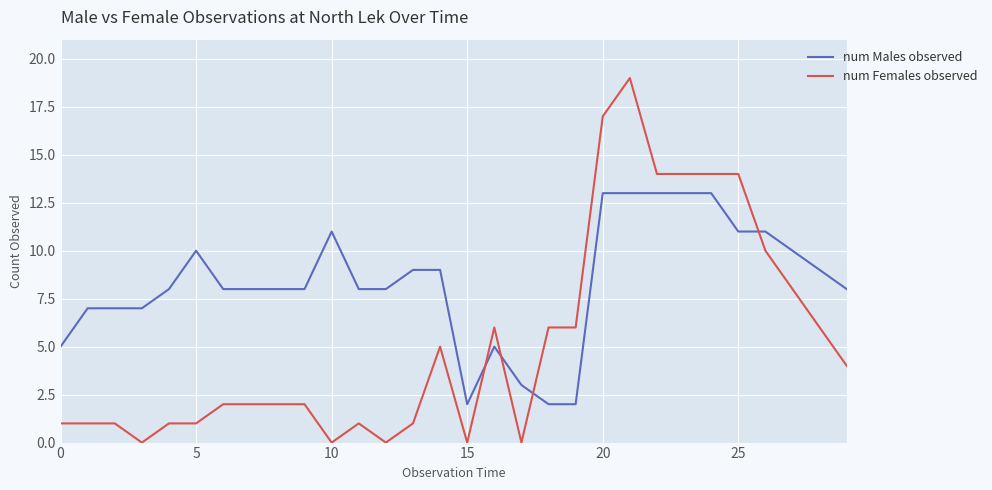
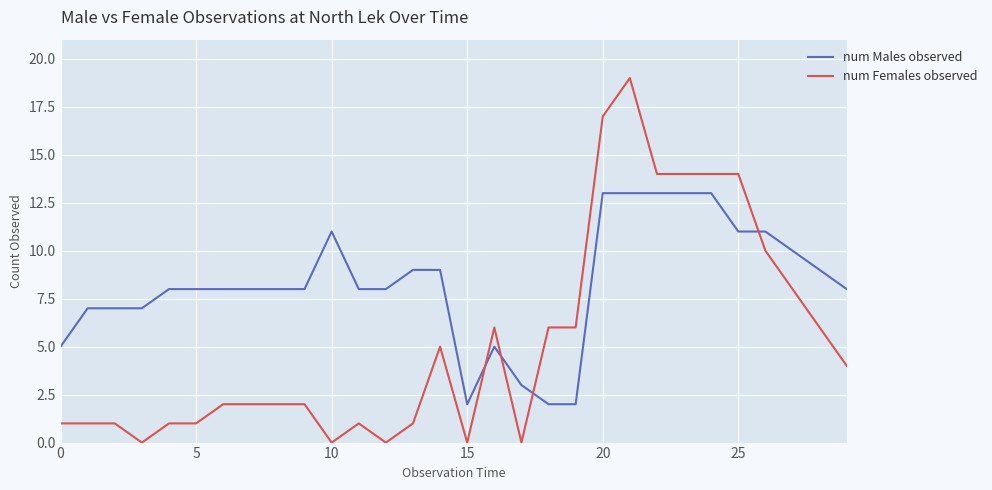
  {
    "num Males observed": {
      "0": 5,
-     "5": 10,
+     "5": 8,
      "10": 11,
      "15": 2,
      "20": 13,
      "25": 11
    },
    "num Females observed": {
      "0": 1,
      "5": 1,
      "10": 0,
      "15": 0,
      "20": 17,
      "25": 14
    }
  }
